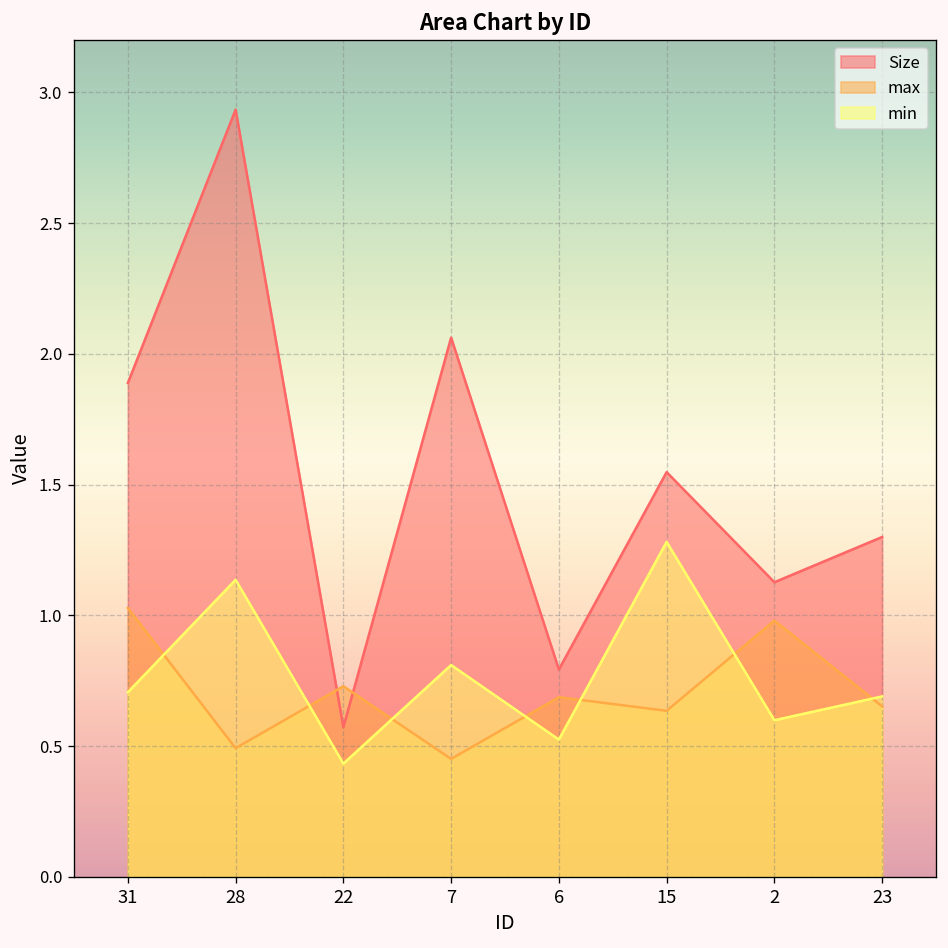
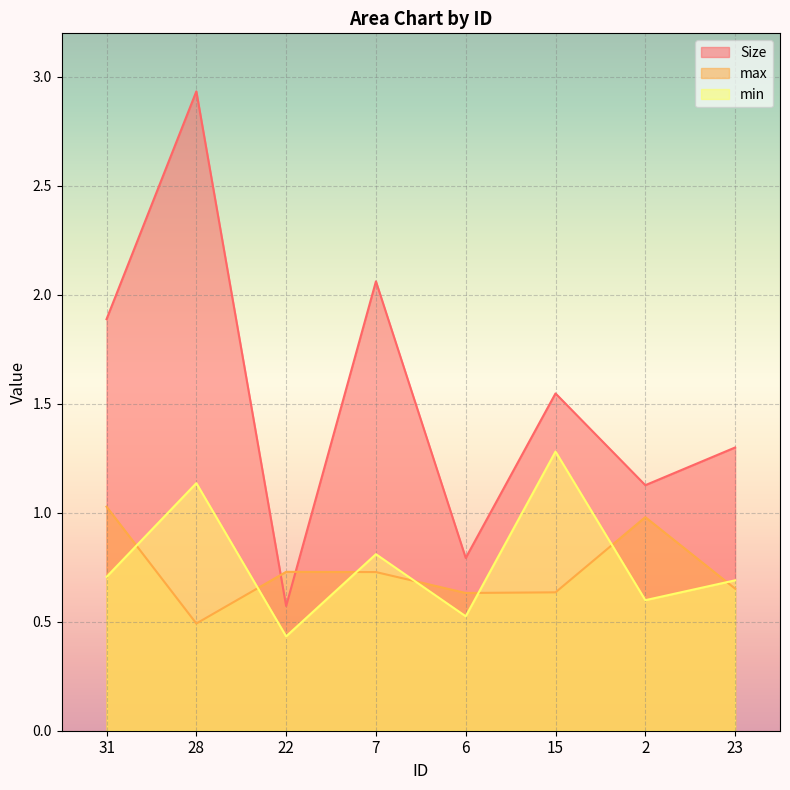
  {
    "Size": {
      "31": 1.89,
      "28": 2.93,
      "22": 0.57,
      "7": 2.06,
      "6": 0.79,
      "15": 1.55,
      "2": 1.13,
      "23": 1.30
    },
    "max": {
      "31": 1.03,
      "28": 0.49,
      "22": 0.73,
-     "7": 0.45,
-     "6": 0.69,
+     "7": 0.73,
+     "6": 0.63,
      "15": 0.64,
      "2": 0.98,
      "23": 0.65
    },
    "min": {
      "31": 0.71,
      "28": 1.14,
      "22": 0.43,
      "7": 0.81,
      "6": 0.53,
      "15": 1.28,
      "2": 0.60,
      "23": 0.69
    }
  }
